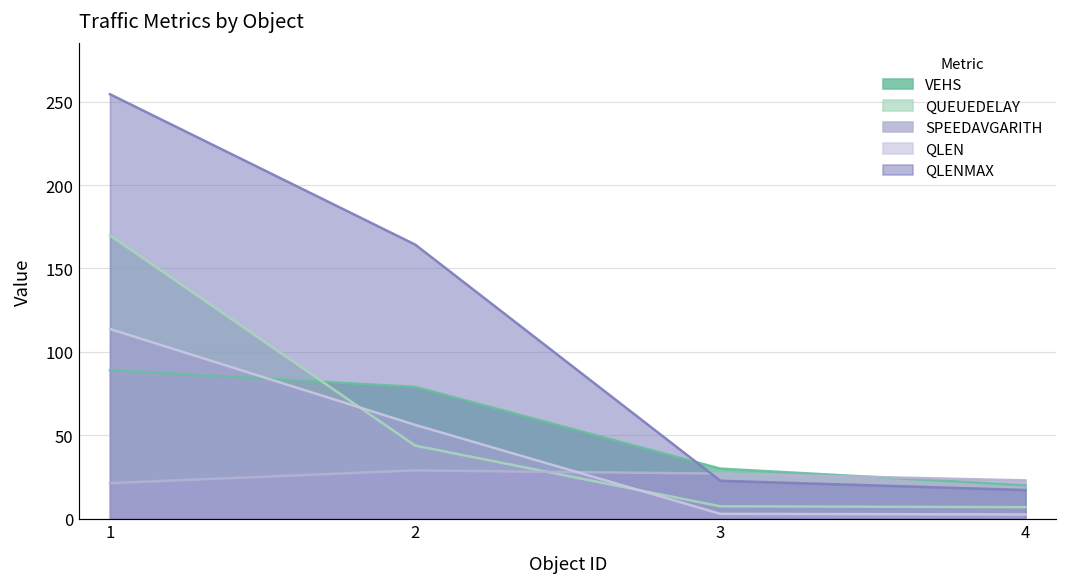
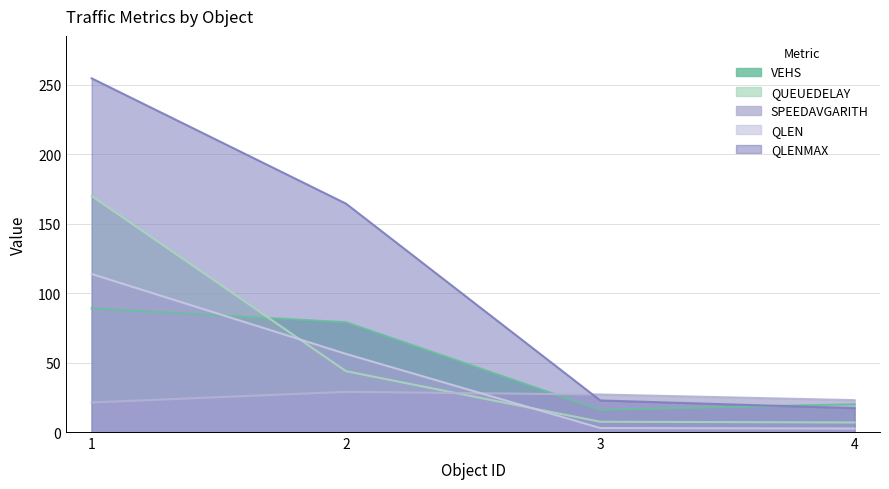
  {
    "VEHS": {
      "1": 89,
      "2": 79,
-     "3": 30,
+     "3": 16,
      "4": 20
    }
  }
